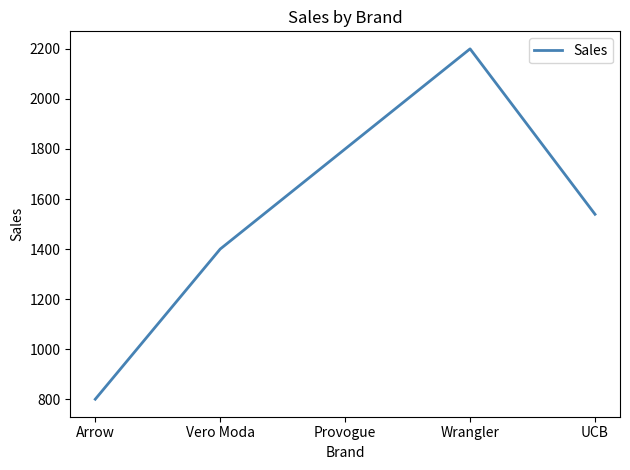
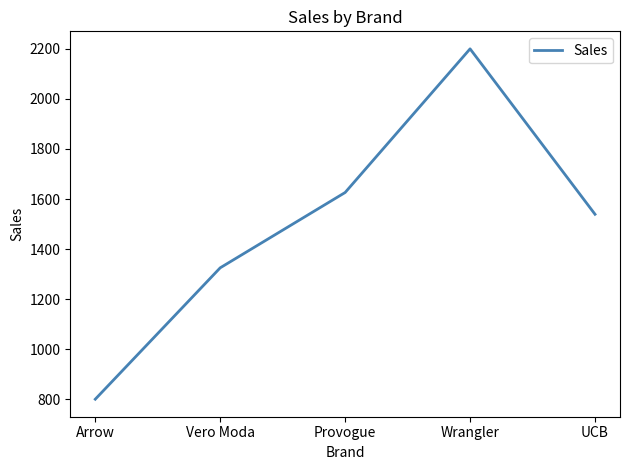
  {
    "Arrow": 800,
-   "Vero Moda": 1400,
-   "Provogue": 1800,
+   "Vero Moda": 1330,
+   "Provogue": 1630,
    "Wrangler": 2200,
    "UCB": 1540
  }
